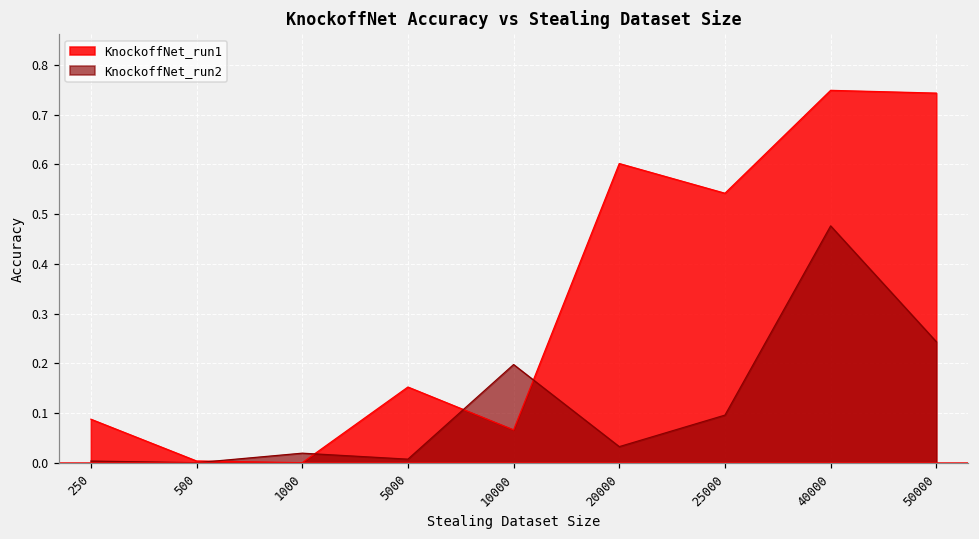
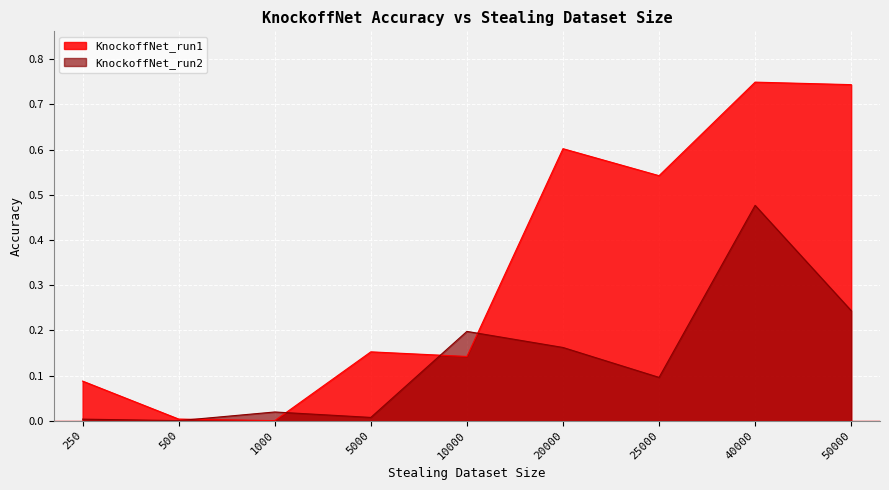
  {
    "KnockoffNet_run1": {
      "250": 0.09,
      "1000": 0.00,
      "5000": 0.15,
-     "10000": 0.07,
+     "10000": 0.14,
      "20000": 0.60,
      "25000": 0.54,
      "40000": 0.75,
      "50000": 0.74
    },
    "KnockoffNet_run2": {
      "250": 0.00,
      "1000": 0.02,
      "5000": 0.01,
      "10000": 0.20,
-     "20000": 0.03,
+     "20000": 0.16,
      "25000": 0.10,
      "40000": 0.48,
      "50000": 0.24
    }
  }
